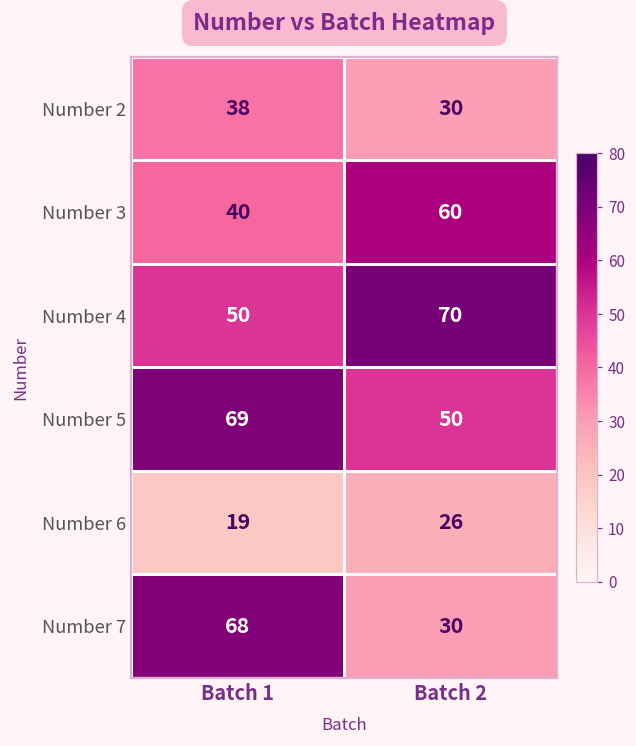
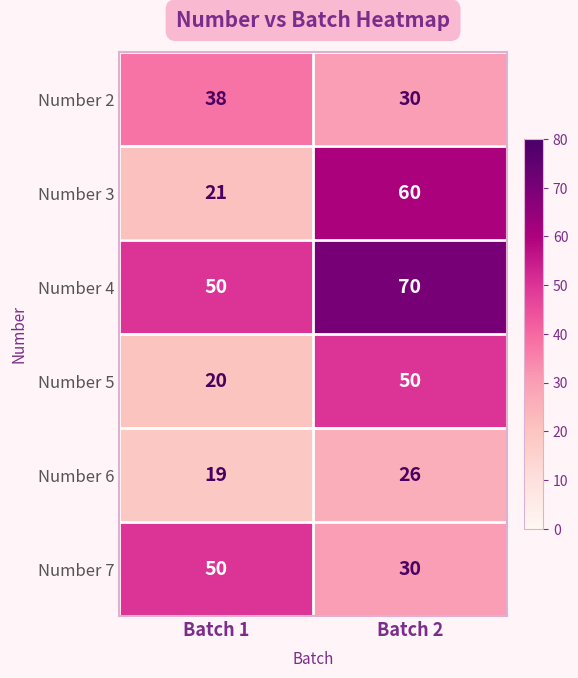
  {
    "Number 2": {
      "Batch 1": 38,
      "Batch 2": 30
    },
    "Number 3": {
-     "Batch 1": 40,
+     "Batch 1": 21,
      "Batch 2": 60
    },
    "Number 4": {
      "Batch 1": 50,
      "Batch 2": 70
    },
    "Number 5": {
-     "Batch 1": 69,
+     "Batch 1": 20,
      "Batch 2": 50
    },
    "Number 6": {
      "Batch 1": 19,
      "Batch 2": 26
    },
    "Number 7": {
-     "Batch 1": 68,
+     "Batch 1": 50,
      "Batch 2": 30
    }
  }
